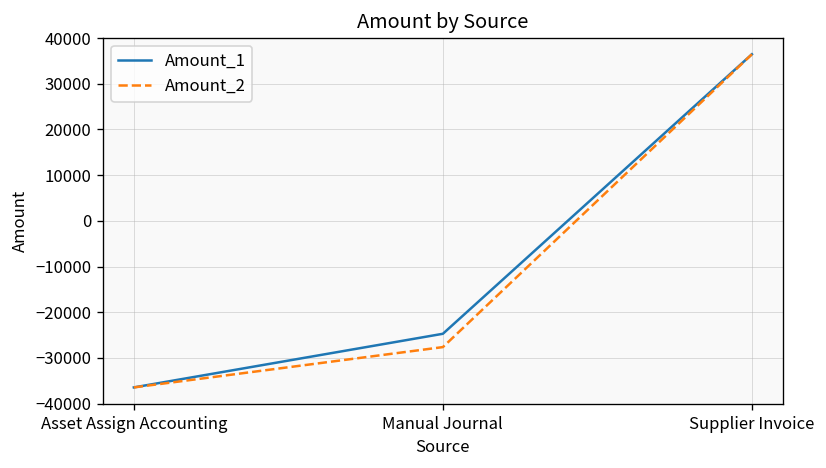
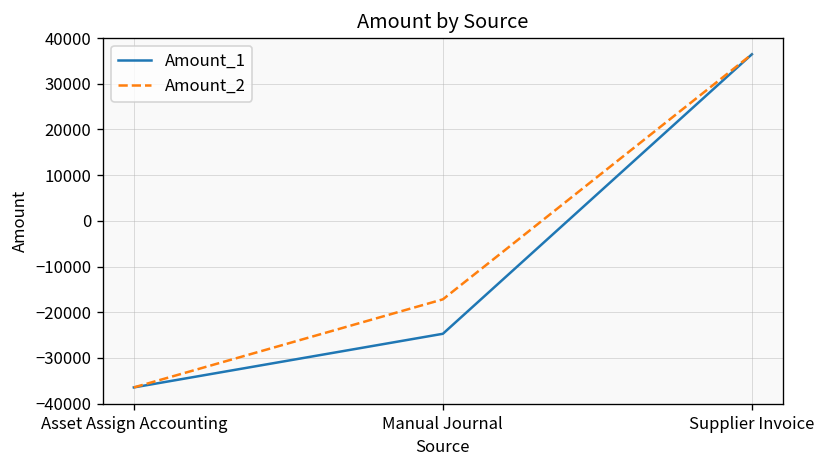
  {
    "Amount_1": {
      "Manual Journal": -25000
    },
    "Amount_2": {
-     "Manual Journal": -28000
+     "Manual Journal": -17000
    }
  }
